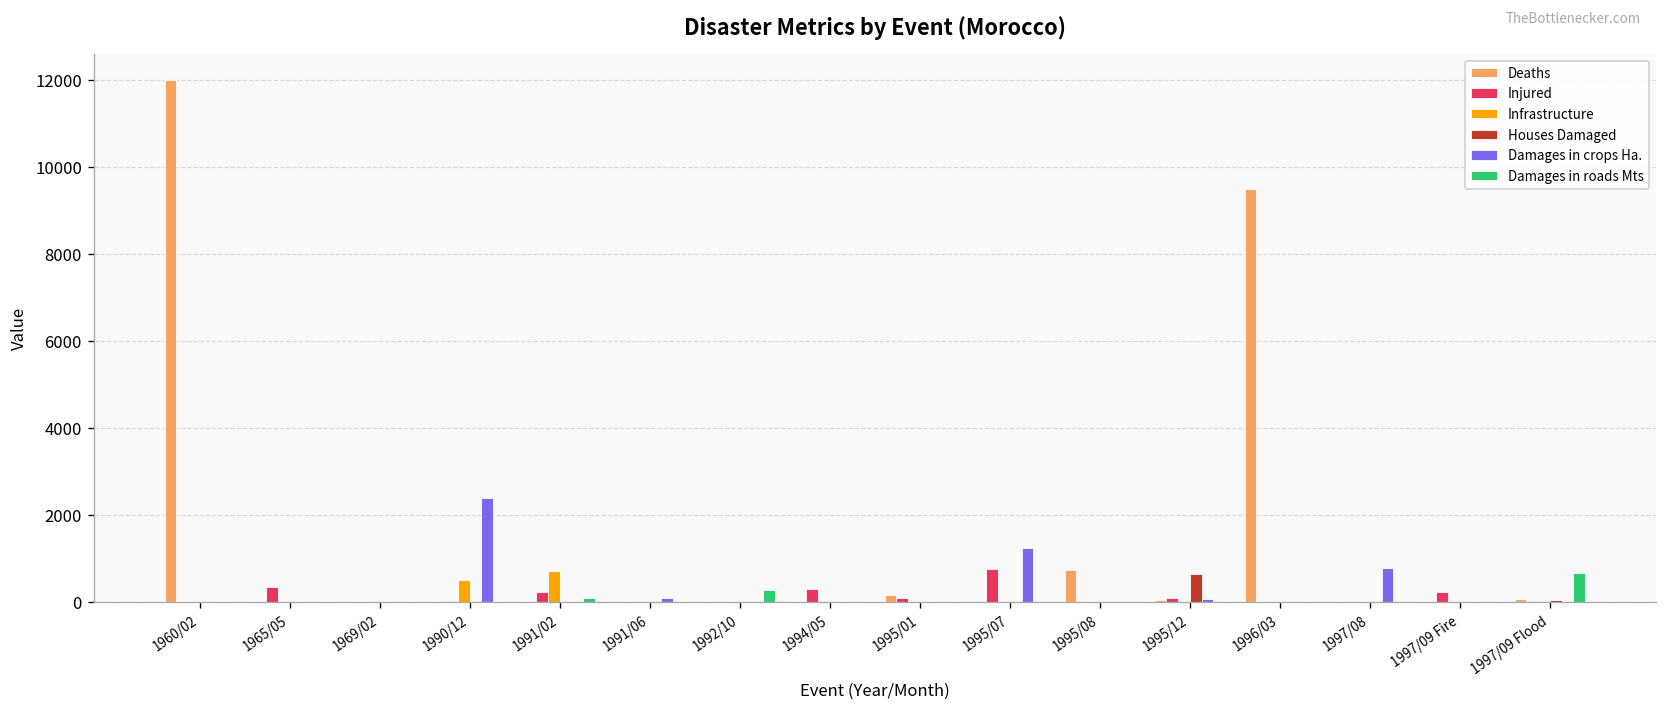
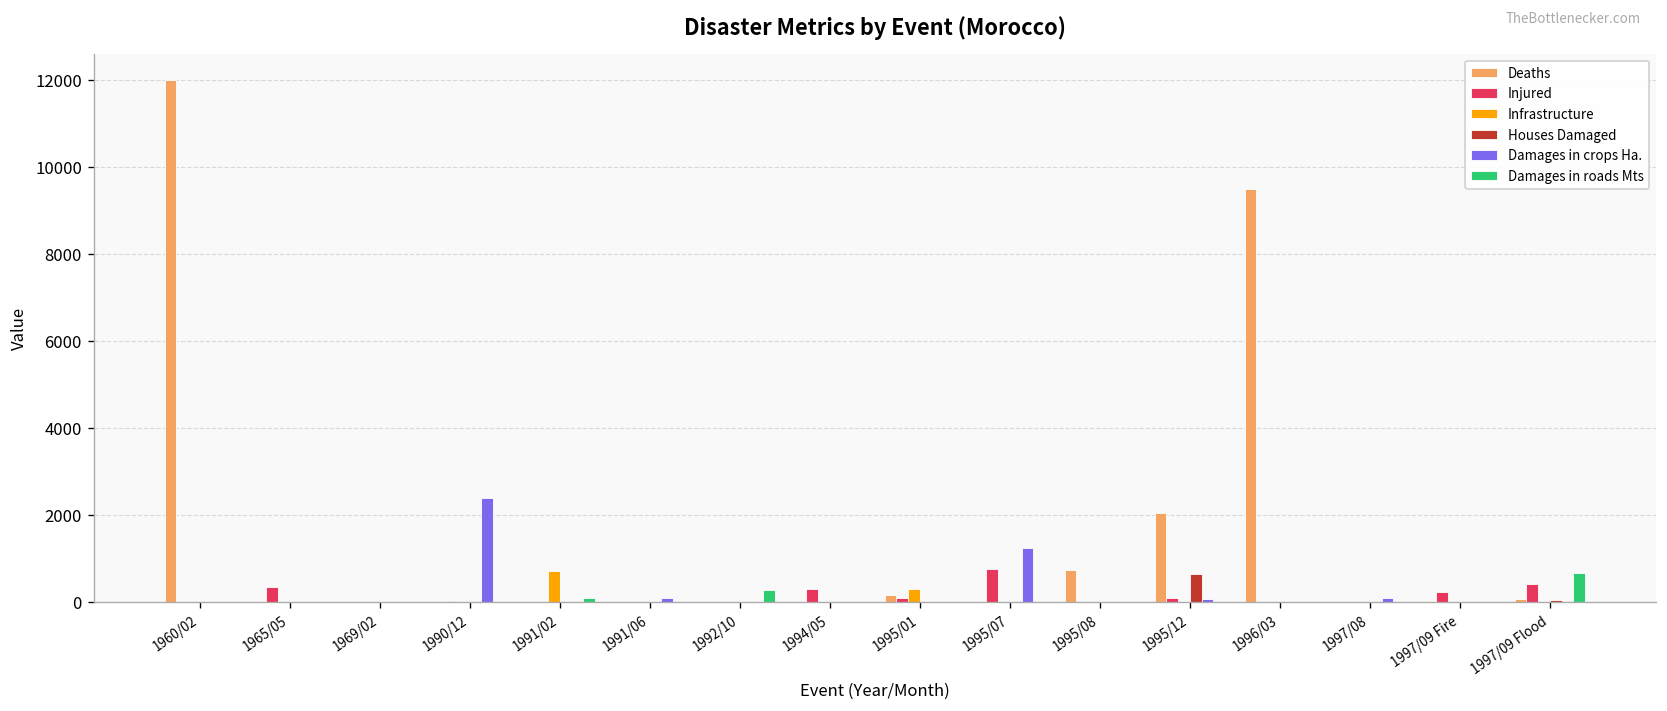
  {
    "Deaths": {
      "1960/02": 12000,
      "1991/02": 0,
      "1991/06": 0,
      "1995/01": 200,
      "1995/07": 0,
      "1995/08": 700,
-     "1995/12": 0,
+     "1995/12": 2100,
      "1996/03": 9500,
      "1997/08": 0,
      "1997/09 Flood": 100
    },
    "Injured": {
      "1960/02": 0,
      "1965/05": 400,
-     "1991/02": 200,
+     "1991/02": 0,
      "1991/06": 0,
      "1992/10": 0,
      "1994/05": 300,
      "1995/01": 100,
      "1995/07": 800,
      "1995/08": 0,
      "1995/12": 100,
      "1996/03": 0,
      "1997/08": 0,
      "1997/09 Fire": 200,
-     "1997/09 Flood": 0
+     "1997/09 Flood": 400
    },
    "Infrastructure": {
      "1965/05": 0,
      "1969/02": 0,
-     "1990/12": 500,
+     "1990/12": 0,
      "1991/02": 700,
      "1992/10": 0,
      "1994/05": 0,
-     "1995/01": 0,
+     "1995/01": 300,
      "1995/08": 0,
      "1996/03": 0
    },
    "Houses Damaged": {
      "1960/02": 0,
      "1965/05": 0,
      "1990/12": 0,
      "1991/02": 0,
      "1991/06": 0,
      "1992/10": 0,
      "1995/01": 0,
      "1995/07": 0,
      "1995/08": 0,
      "1995/12": 600,
      "1996/03": 0,
      "1997/08": 0,
      "1997/09 Fire": 0
    },
    "Damages in crops Ha.": {
      "1960/02": 0,
      "1965/05": 0,
      "1969/02": 0,
      "1990/12": 2400,
      "1991/02": 0,
      "1991/06": 100,
      "1992/10": 0,
      "1994/05": 0,
      "1995/01": 0,
      "1995/07": 1200,
      "1995/08": 0,
      "1995/12": 100,
      "1996/03": 0,
-     "1997/08": 800,
+     "1997/08": 100,
      "1997/09 Fire": 0,
      "1997/09 Flood": 0
    },
    "Damages in roads Mts": {
      "1960/02": 0,
      "1965/05": 0,
      "1969/02": 0,
      "1990/12": 0,
      "1991/02": 100,
      "1991/06": 0,
      "1992/10": 300,
      "1994/05": 0,
      "1995/01": 0,
      "1995/07": 0,
      "1995/08": 0,
      "1995/12": 0,
      "1996/03": 0,
      "1997/08": 0,
      "1997/09 Fire": 0,
      "1997/09 Flood": 700
    }
  }
